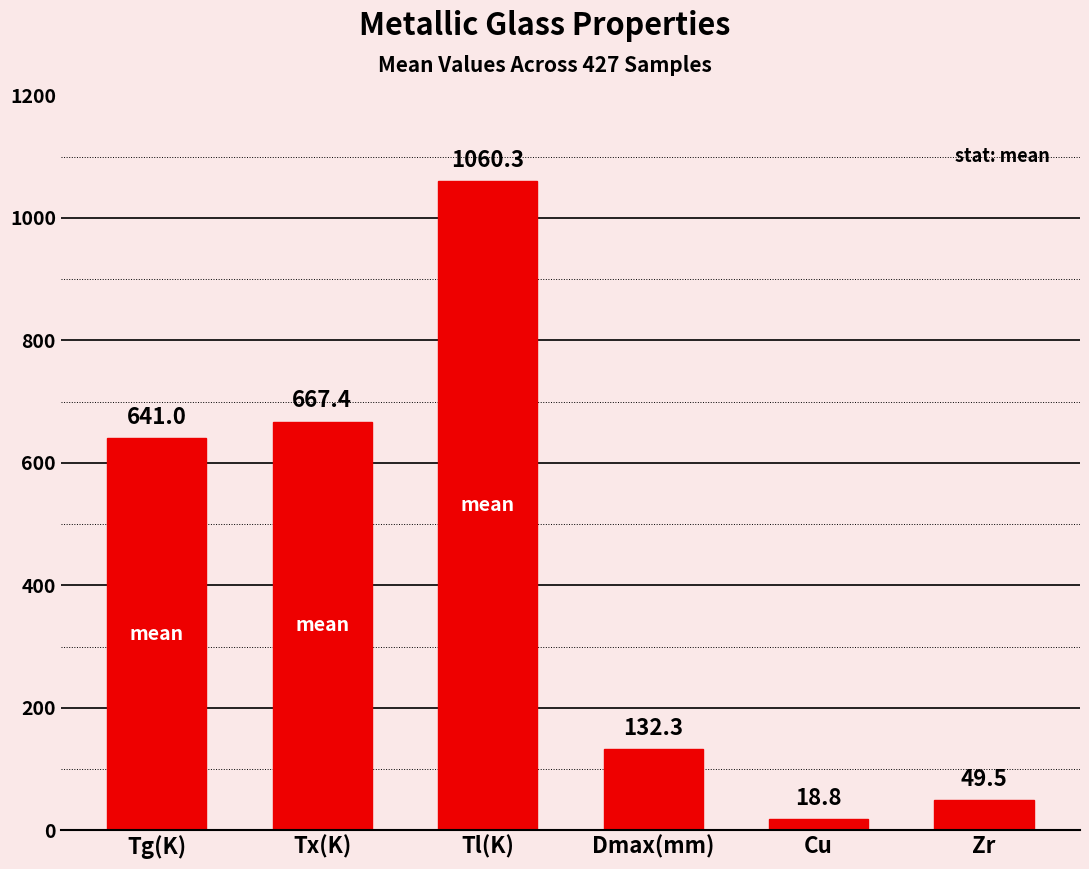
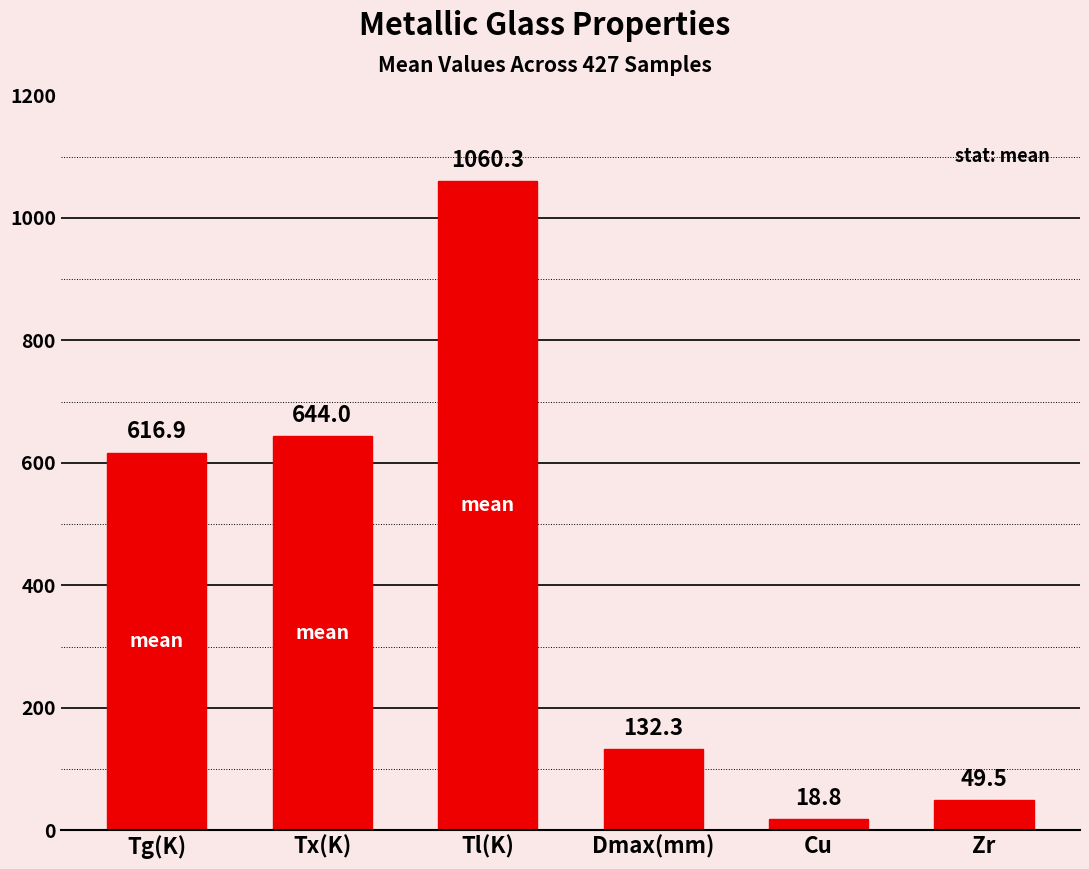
  {
-   "Tg(K)": 641.0,
-   "Tx(K)": 667.4,
+   "Tg(K)": 616.9,
+   "Tx(K)": 644.0,
    "Tl(K)": 1060.3,
    "Dmax(mm)": 132.3,
    "Cu": 18.8,
    "Zr": 49.5
  }
